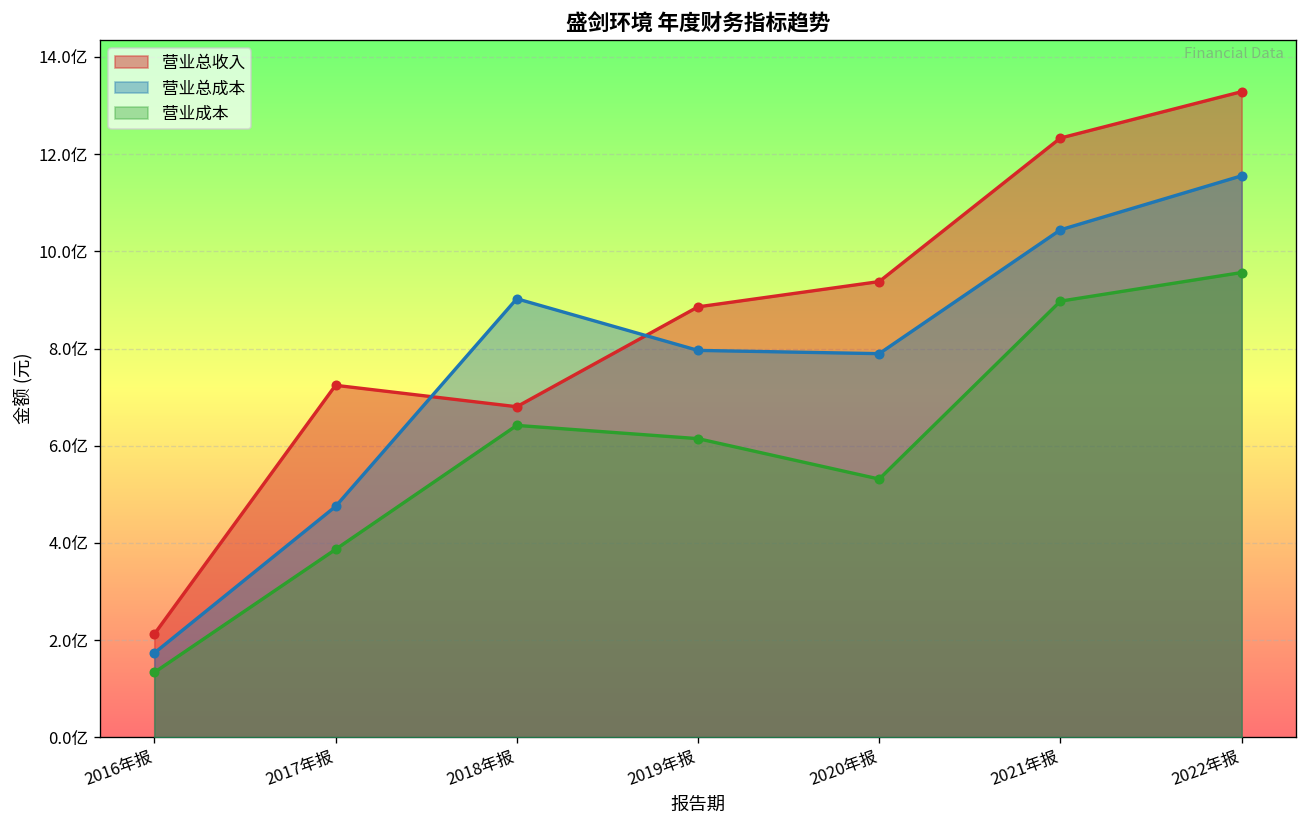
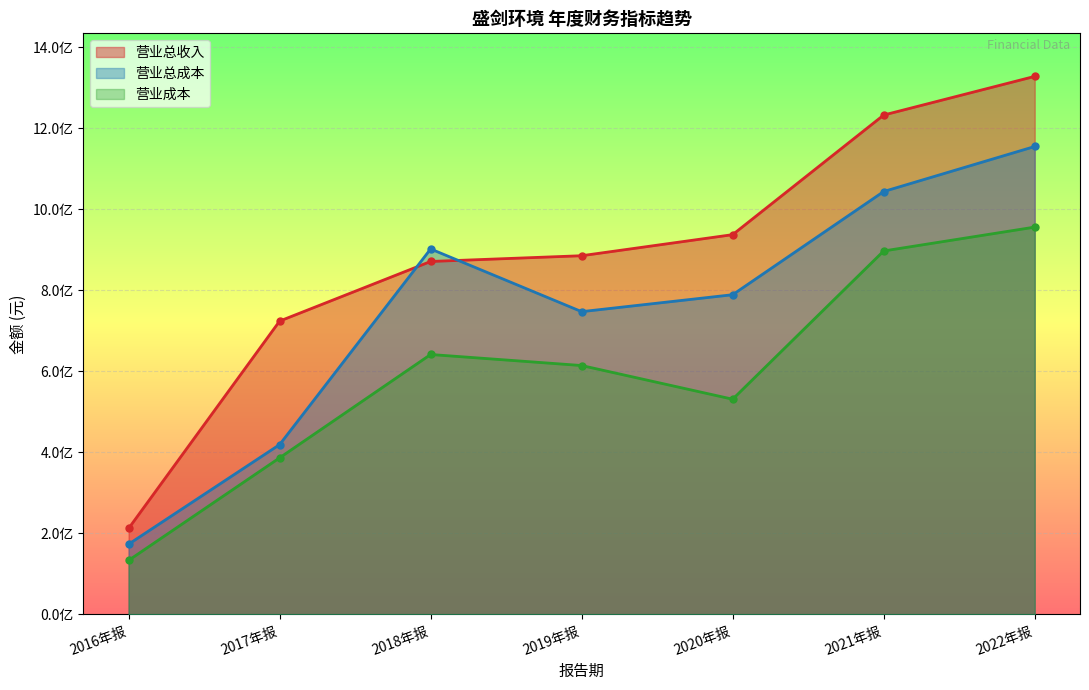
  {
    "营业总收入": {
      "2016年报": "2.1亿",
      "2017年报": "7.2亿",
-     "2018年报": "6.8亿",
+     "2018年报": "8.7亿",
      "2019年报": "8.9亿",
      "2020年报": "9.4亿",
      "2021年报": "12.3亿",
      "2022年报": "13.3亿"
    },
    "营业总成本": {
      "2016年报": "1.7亿",
-     "2017年报": "4.8亿",
+     "2017年报": "4.2亿",
      "2018年报": "9.0亿",
-     "2019年报": "8.0亿",
+     "2019年报": "7.5亿",
      "2020年报": "7.9亿",
      "2021年报": "10.4亿",
      "2022年报": "11.6亿"
    },
    "营业成本": {
      "2016年报": "1.3亿",
      "2017年报": "3.9亿",
      "2018年报": "6.4亿",
      "2019年报": "6.1亿",
      "2020年报": "5.3亿",
      "2021年报": "9.0亿",
      "2022年报": "9.6亿"
    }
  }
